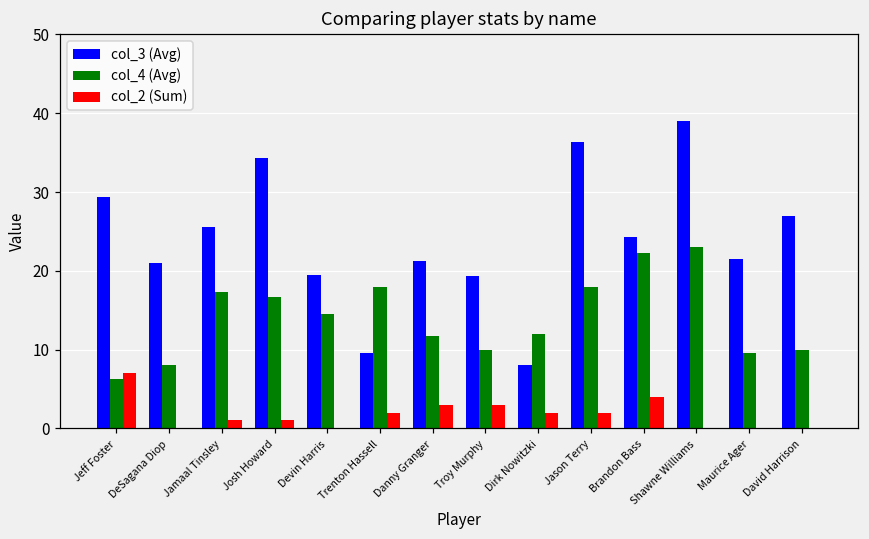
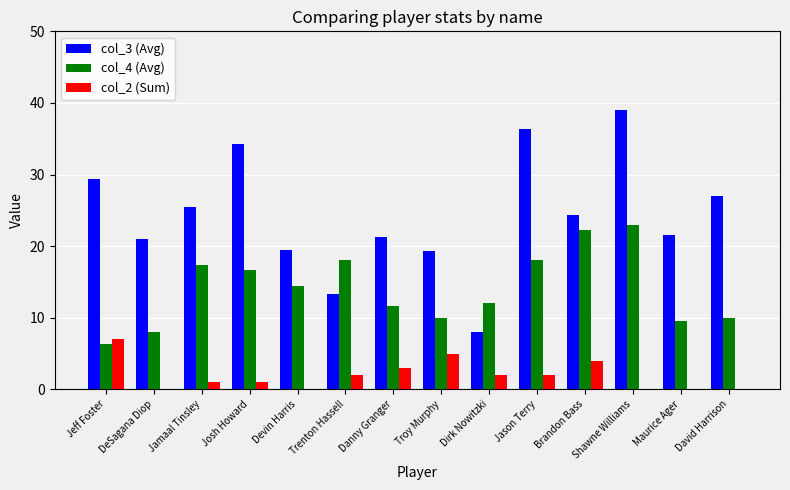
  {
    "col_3 (Avg)": {
      "Jeff Foster": 29,
      "DeSagana Diop": 21,
      "Jamaal Tinsley": 26,
      "Josh Howard": 34,
      "Devin Harris": 20,
-     "Trenton Hassell": 10,
+     "Trenton Hassell": 13,
      "Danny Granger": 21,
      "Troy Murphy": 19,
      "Dirk Nowitzki": 8,
      "Jason Terry": 36,
      "Brandon Bass": 24,
      "Shawne Williams": 39,
      "Maurice Ager": 22,
      "David Harrison": 27
    },
    "col_4 (Avg)": {
      "Jeff Foster": 6,
      "DeSagana Diop": 8,
      "Jamaal Tinsley": 17,
      "Josh Howard": 17,
      "Devin Harris": 15,
      "Trenton Hassell": 18,
      "Danny Granger": 12,
      "Troy Murphy": 10,
      "Dirk Nowitzki": 12,
      "Jason Terry": 18,
      "Brandon Bass": 22,
      "Shawne Williams": 23,
      "Maurice Ager": 10,
      "David Harrison": 10
    },
    "col_2 (Sum)": {
      "Jeff Foster": 7,
      "DeSagana Diop": 0,
      "Jamaal Tinsley": 1,
      "Josh Howard": 1,
      "Devin Harris": 0,
      "Trenton Hassell": 2,
      "Danny Granger": 3,
-     "Troy Murphy": 3,
+     "Troy Murphy": 5,
      "Dirk Nowitzki": 2,
      "Jason Terry": 2,
      "Brandon Bass": 4,
      "Shawne Williams": 0,
      "Maurice Ager": 0,
      "David Harrison": 0
    }
  }
